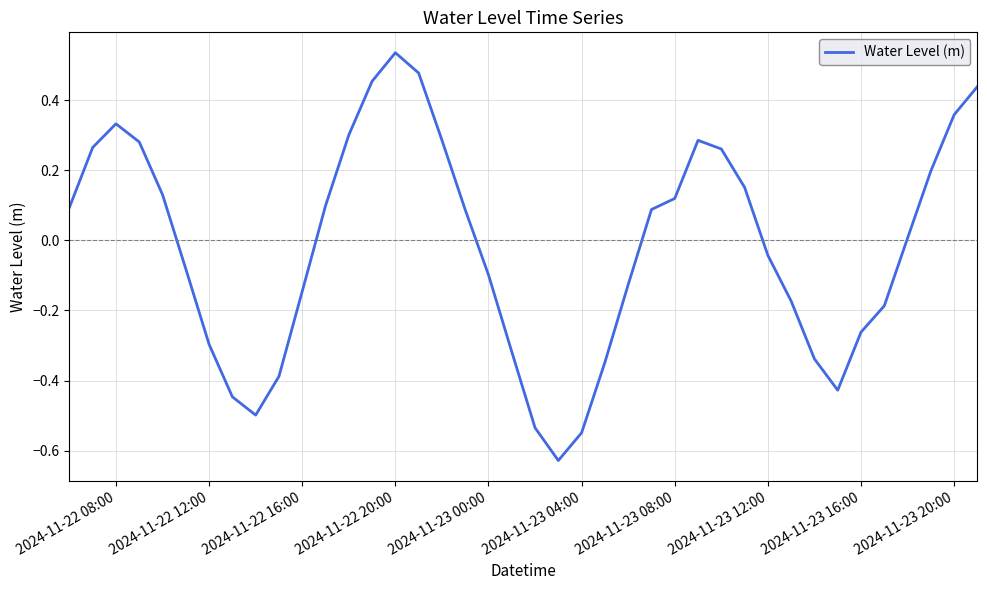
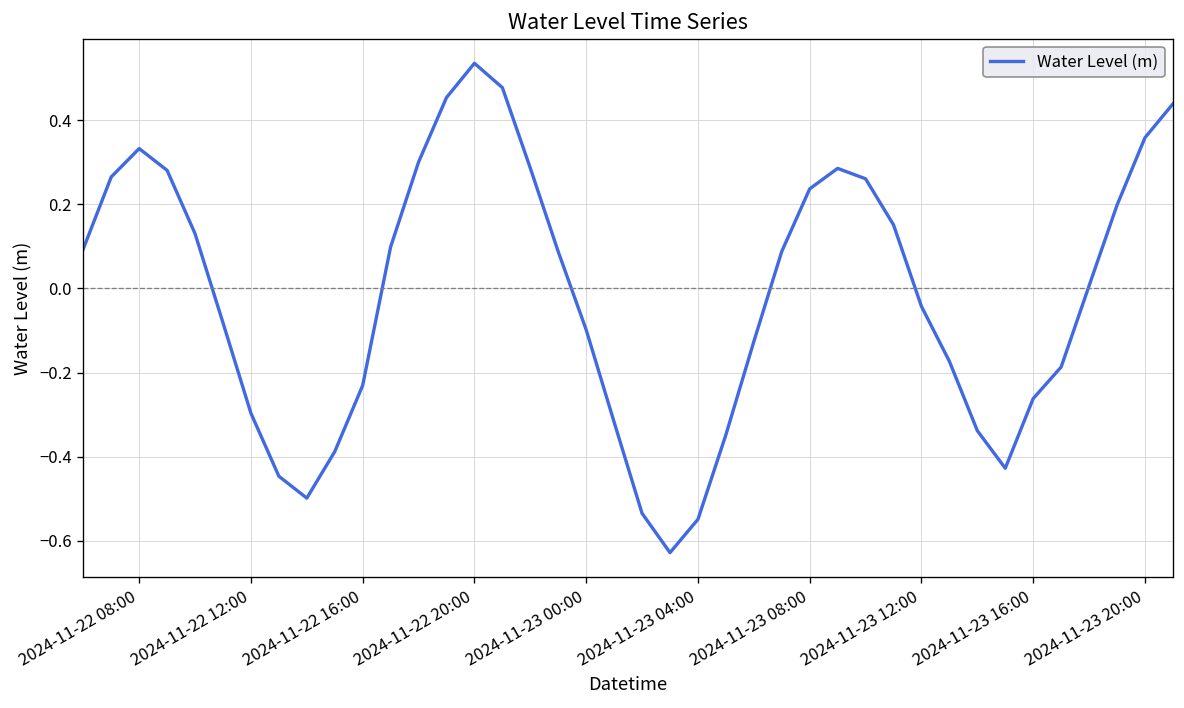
  {
    "2024-11-22 08:00": 0.33,
    "2024-11-22 12:00": -0.30,
-   "2024-11-22 16:00": -0.15,
+   "2024-11-22 16:00": -0.23,
    "2024-11-22 20:00": 0.54,
    "2024-11-23 00:00": -0.10,
    "2024-11-23 04:00": -0.55,
-   "2024-11-23 08:00": 0.12,
+   "2024-11-23 08:00": 0.24,
    "2024-11-23 12:00": -0.04,
    "2024-11-23 16:00": -0.26,
    "2024-11-23 20:00": 0.36
  }
